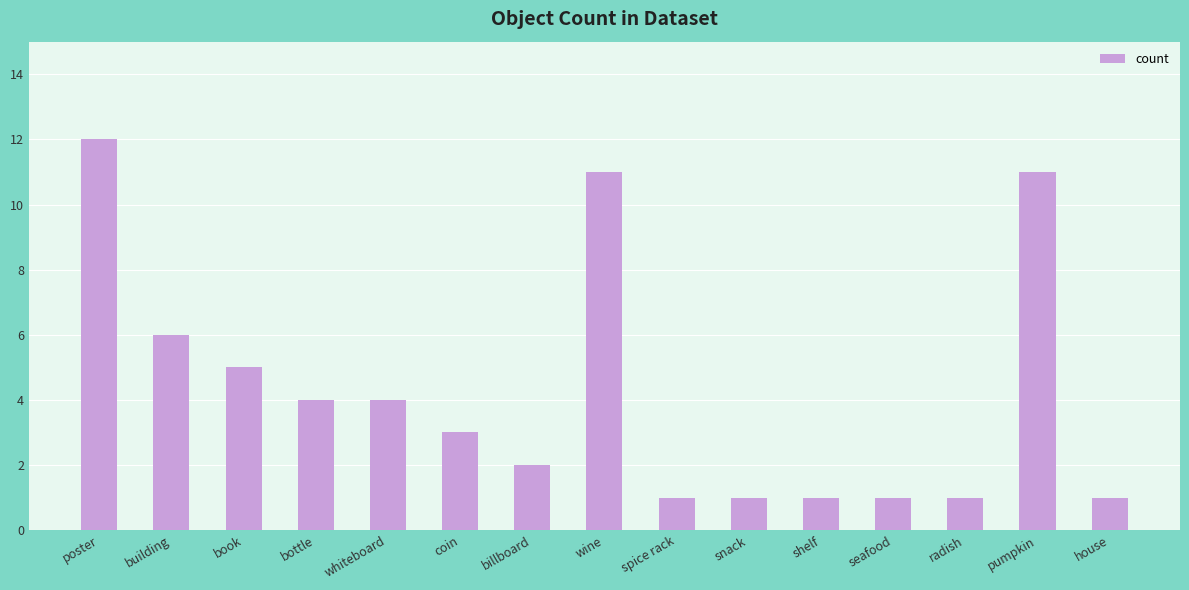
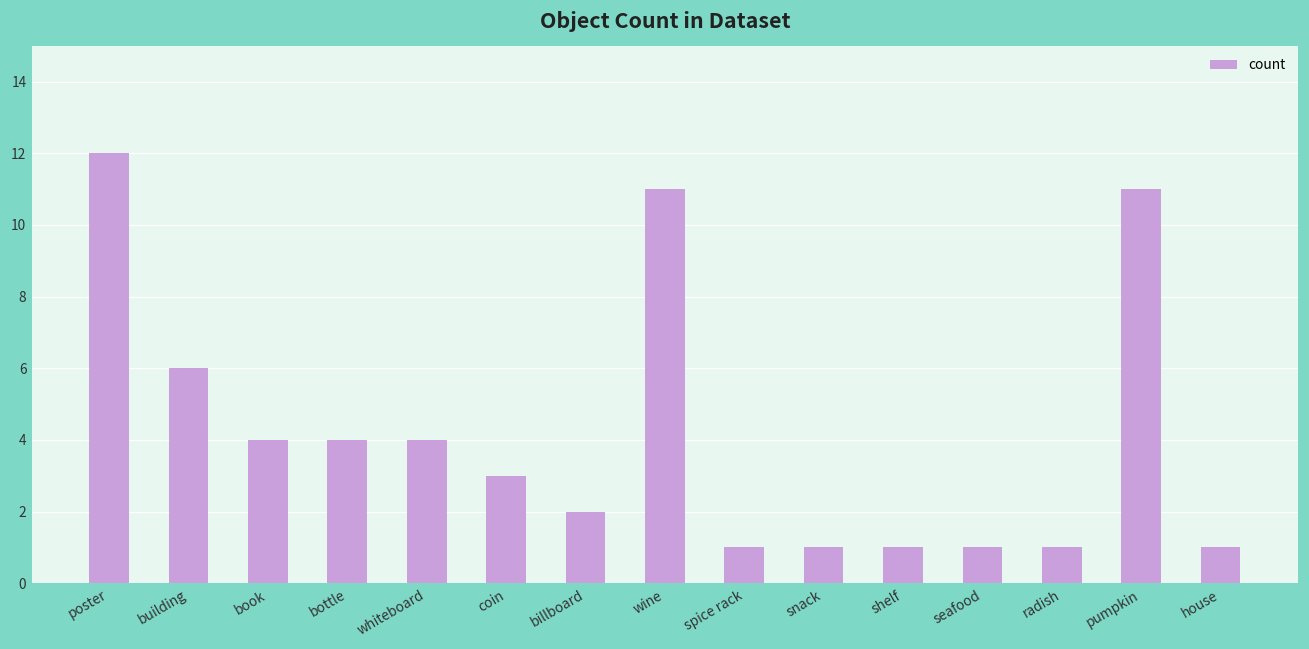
  {
    "poster": 12,
    "building": 6,
-   "book": 5,
+   "book": 4,
    "bottle": 4,
    "whiteboard": 4,
    "coin": 3,
    "billboard": 2,
    "wine": 11,
    "spice rack": 1,
    "snack": 1,
    "shelf": 1,
    "seafood": 1,
    "radish": 1,
    "pumpkin": 11,
    "house": 1
  }
